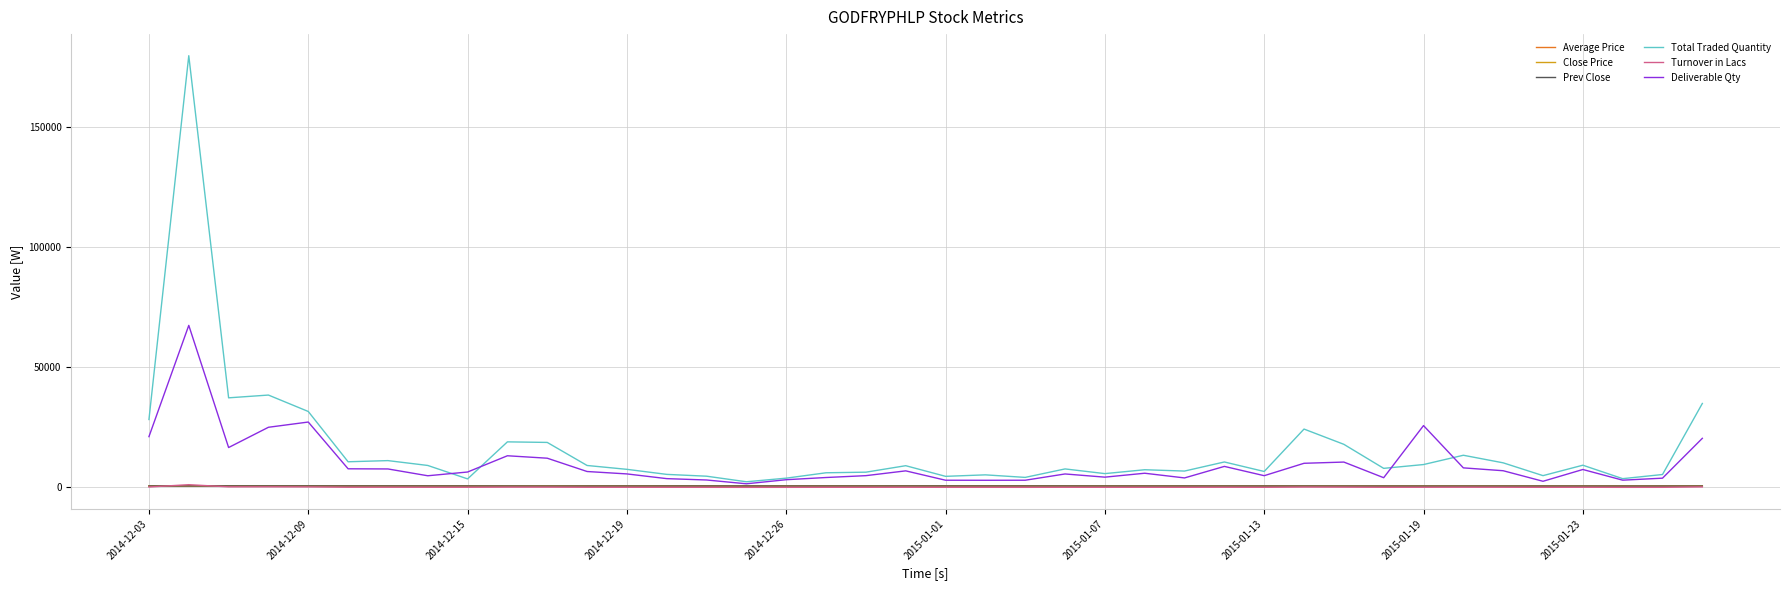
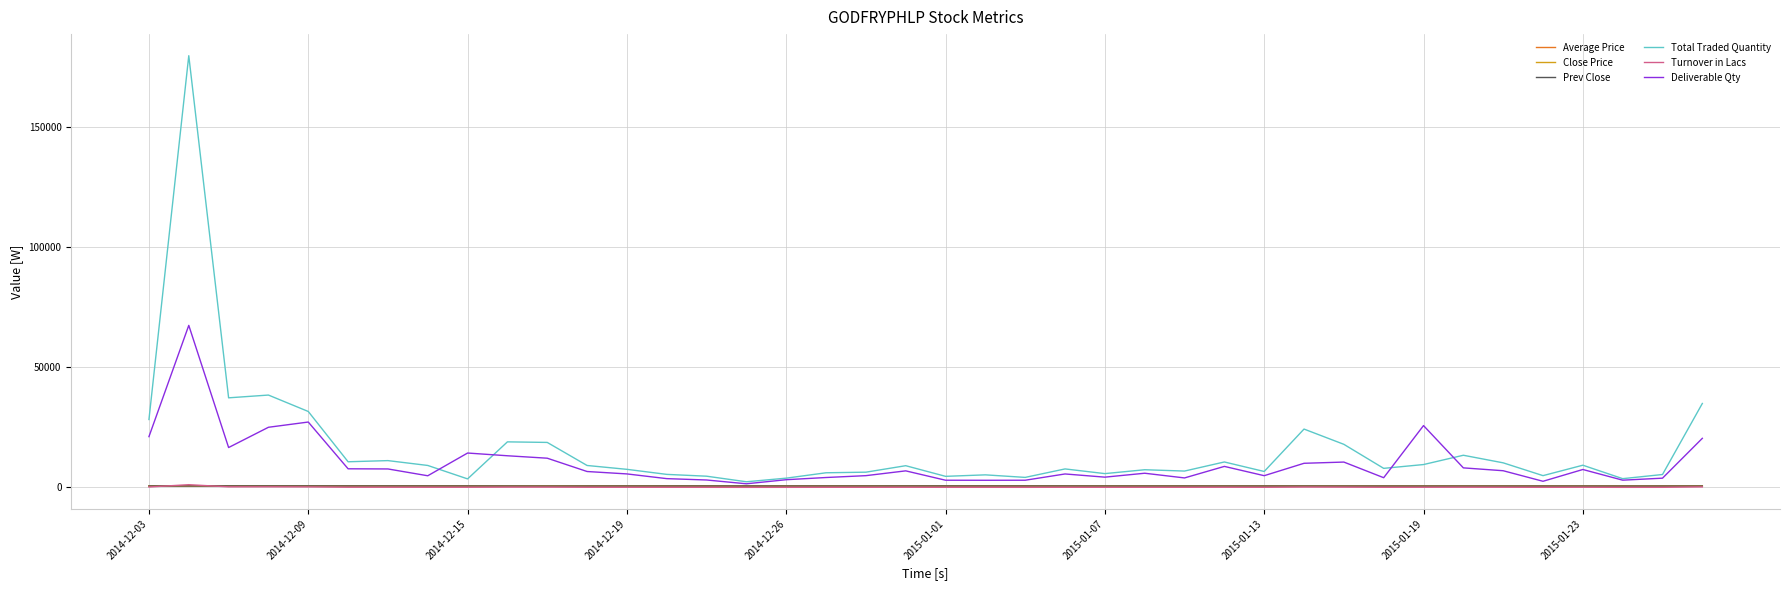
  {
    "Total Traded Quantity": {
      "2014-12-03": 28000,
      "2014-12-09": 32000,
      "2014-12-15": 4000,
      "2014-12-19": 8000,
      "2015-01-01": 5000,
      "2015-01-07": 6000,
      "2015-01-13": 7000,
      "2015-01-19": 9000,
      "2015-01-23": 9000
    },
    "Deliverable Qty": {
      "2014-12-03": 21000,
      "2014-12-09": 27000,
-     "2014-12-15": 6000,
+     "2014-12-15": 14000,
      "2014-12-19": 6000,
      "2015-01-01": 3000,
      "2015-01-07": 4000,
      "2015-01-13": 5000,
      "2015-01-19": 26000,
      "2015-01-23": 7000
    }
  }
